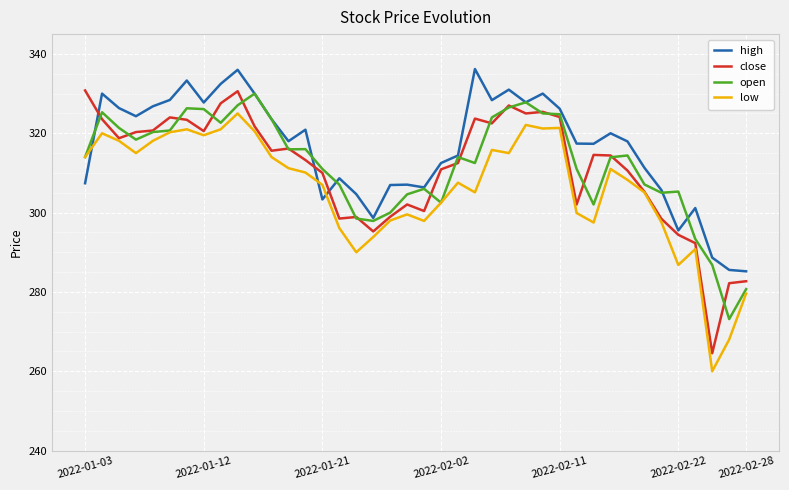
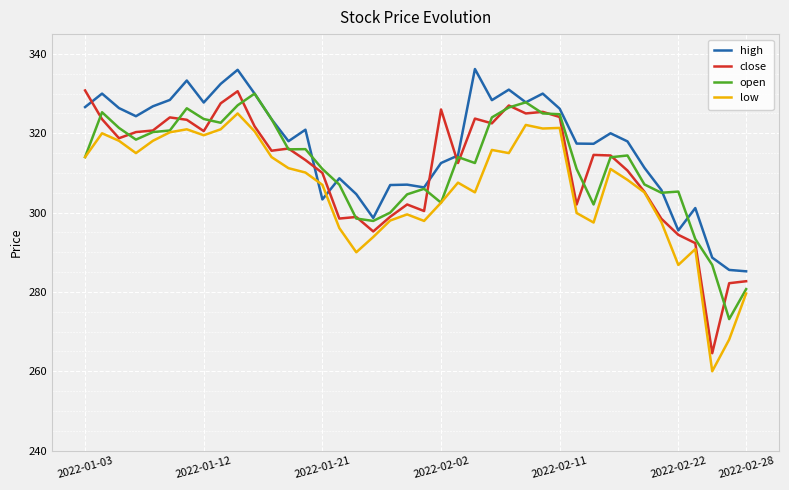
  {
    "high": {
-     "2022-01-03": 307,
+     "2022-01-03": 327,
      "2022-01-12": 328,
      "2022-01-21": 303,
      "2022-02-02": 313,
      "2022-02-11": 326,
      "2022-02-22": 296,
      "2022-02-28": 285
    },
    "close": {
      "2022-01-03": 331,
      "2022-01-12": 321,
      "2022-01-21": 310,
-     "2022-02-02": 311,
+     "2022-02-02": 326,
      "2022-02-11": 324,
      "2022-02-22": 294,
      "2022-02-28": 283
    },
    "open": {
-     "2022-01-12": 326,
+     "2022-01-12": 324,
      "2022-01-21": 311,
      "2022-02-11": 325,
      "2022-02-22": 305,
      "2022-02-28": 281
    },
    "low": {
      "2022-01-12": 320,
      "2022-01-21": 307,
      "2022-02-11": 321,
      "2022-02-22": 287,
      "2022-02-28": 280
    }
  }
